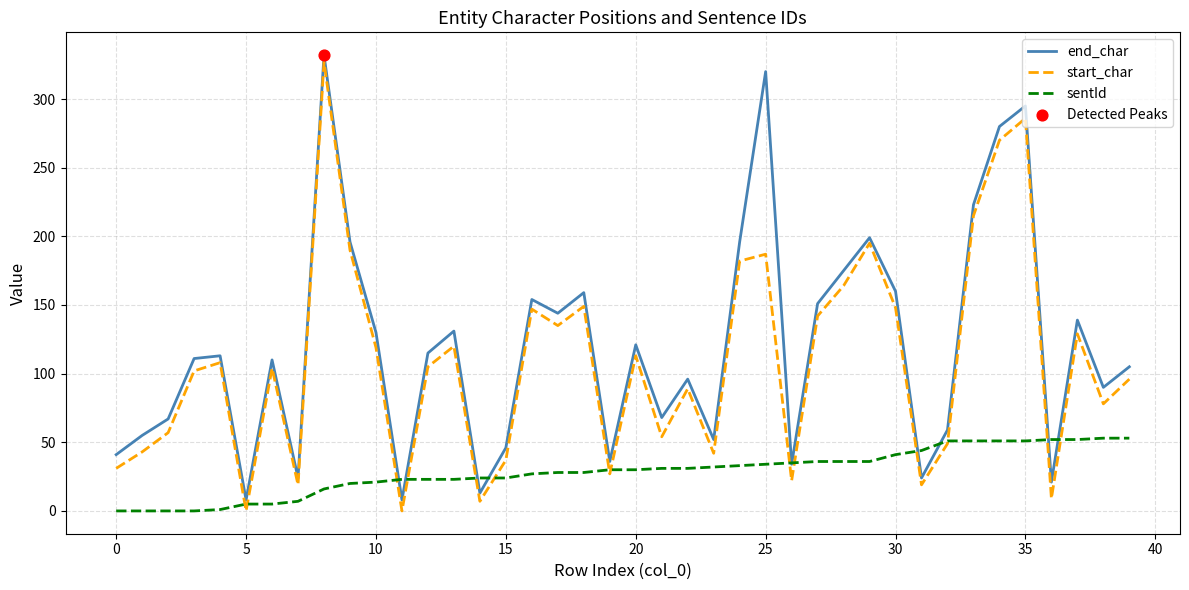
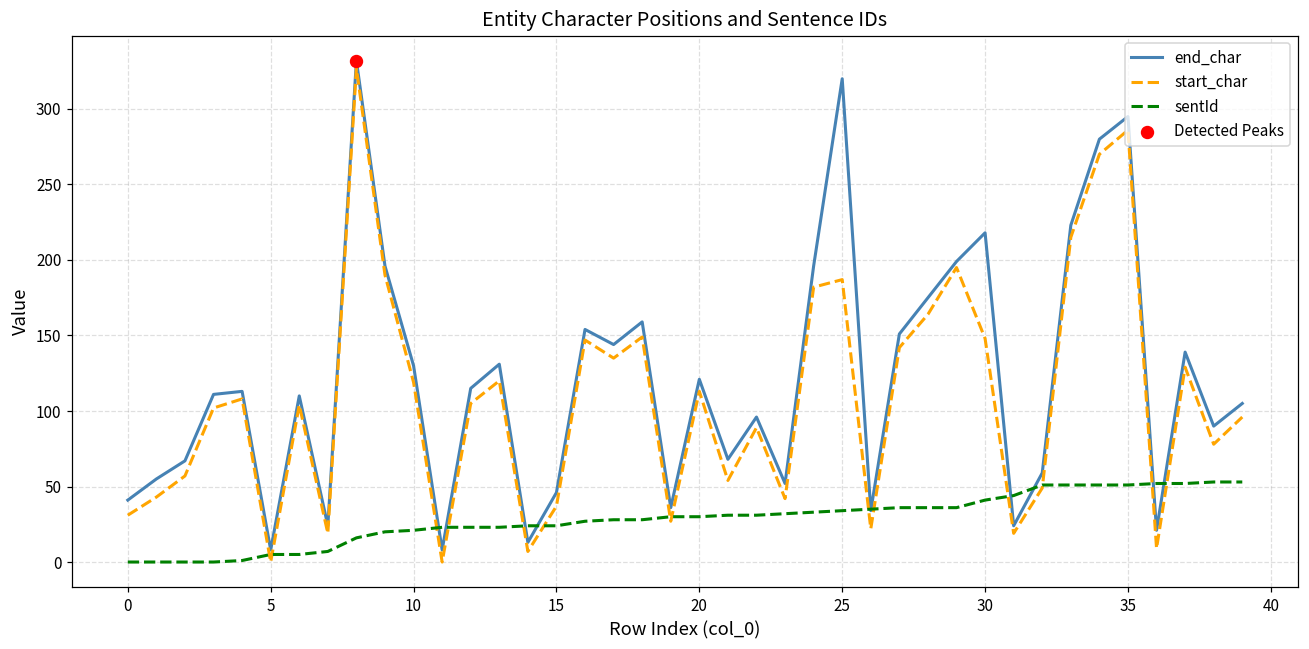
  {
    "end_char": {
      "0": 41,
      "5": 8,
      "10": 130,
      "15": 46,
      "20": 121,
      "25": 320,
-     "30": 160
+     "30": 218
    },
    "start_char": {
      "0": 31,
      "5": 0,
      "10": 119,
      "15": 37,
      "20": 113,
      "25": 187,
      "30": 148
    },
    "sentId": {
      "0": 0,
      "5": 5,
      "10": 21,
      "15": 24,
      "20": 30,
      "25": 34,
      "30": 41,
      "35": 51
    }
  }
